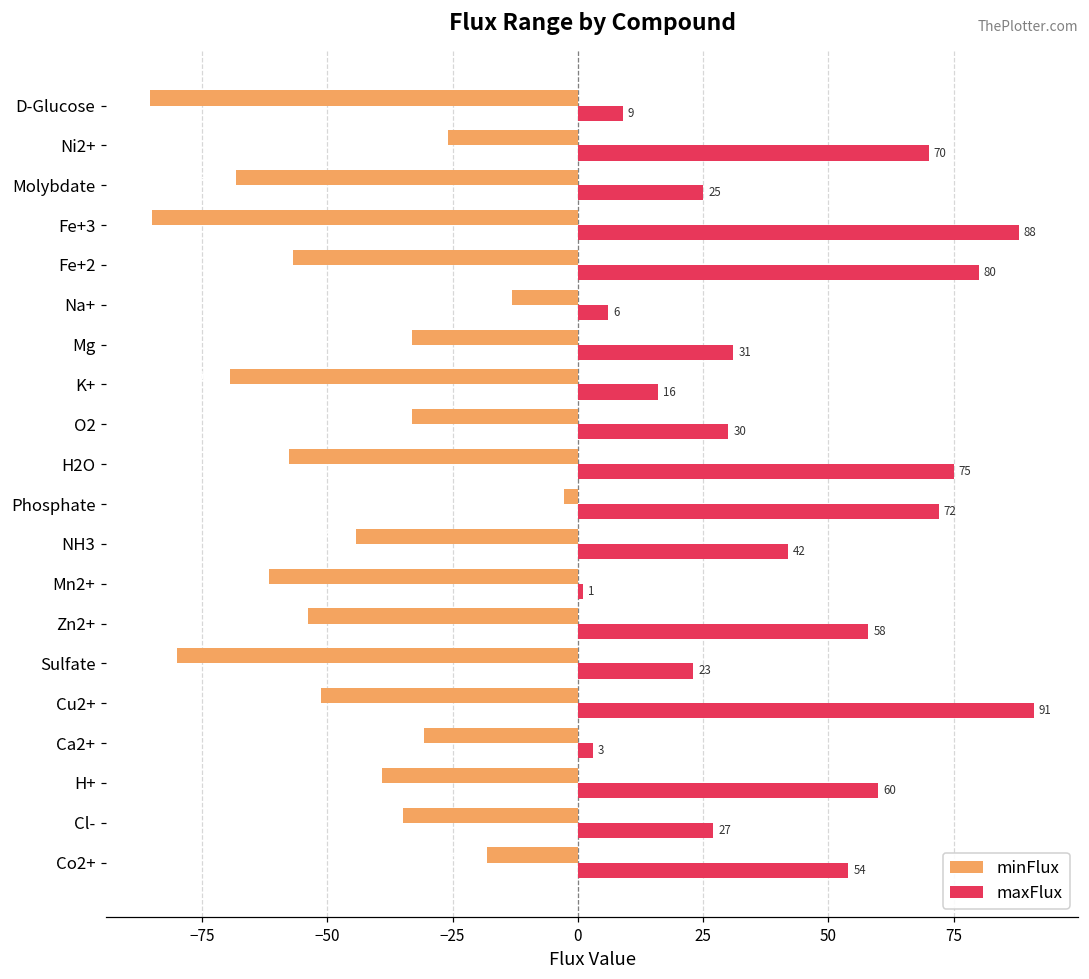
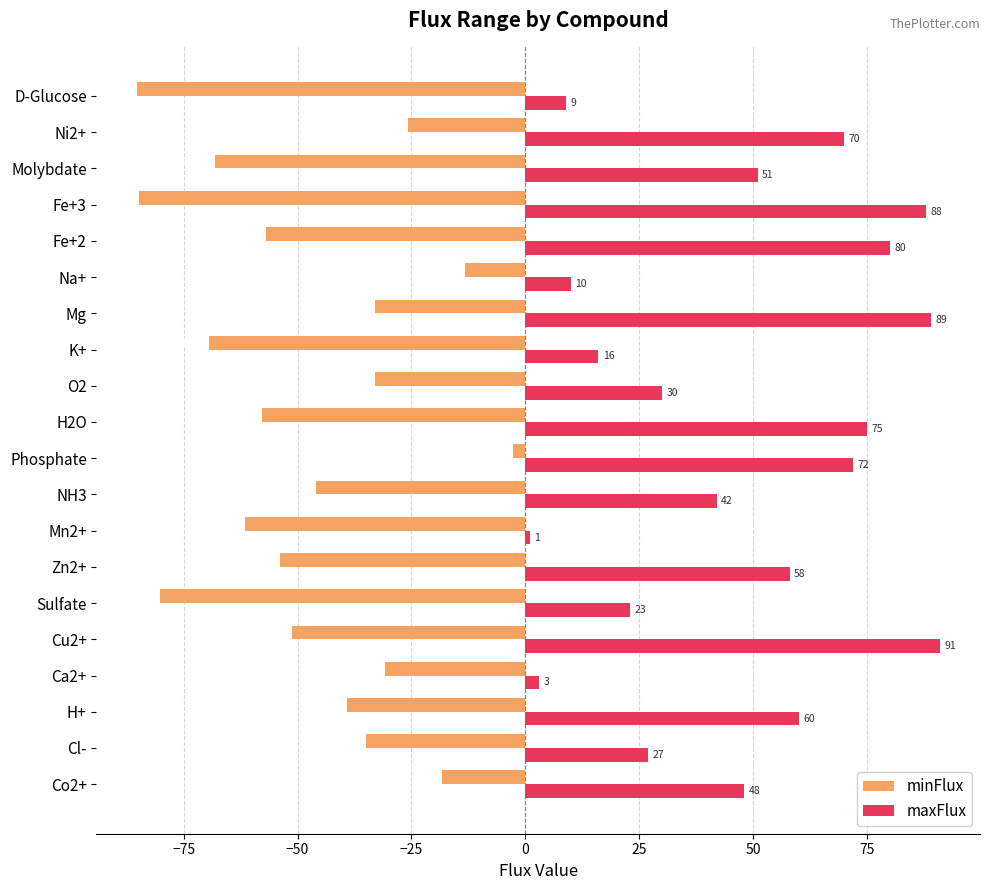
  {
    "minFlux": {
      "D-Glucose": -85,
      "Ni2+": -26,
      "Molybdate": -68,
      "Fe+3": -85,
      "Fe+2": -57,
      "Na+": -13,
      "Mg": -33,
      "K+": -69,
      "O2": -33,
      "H2O": -58,
      "Phosphate": -3,
-     "NH3": -44,
+     "NH3": -46,
      "Mn2+": -62,
      "Zn2+": -54,
      "Sulfate": -80,
      "Cu2+": -51,
      "Ca2+": -31,
      "H+": -39,
      "Cl-": -35,
      "Co2+": -18
    },
    "maxFlux": {
      "D-Glucose": 9,
      "Ni2+": 70,
-     "Molybdate": 25,
+     "Molybdate": 51,
      "Fe+3": 88,
      "Fe+2": 80,
-     "Na+": 6,
-     "Mg": 31,
+     "Na+": 10,
+     "Mg": 89,
      "K+": 16,
      "O2": 30,
      "H2O": 75,
      "Phosphate": 72,
      "NH3": 42,
      "Mn2+": 1,
      "Zn2+": 58,
      "Sulfate": 23,
      "Cu2+": 91,
      "Ca2+": 3,
      "H+": 60,
      "Cl-": 27,
-     "Co2+": 54
+     "Co2+": 48
    }
  }
